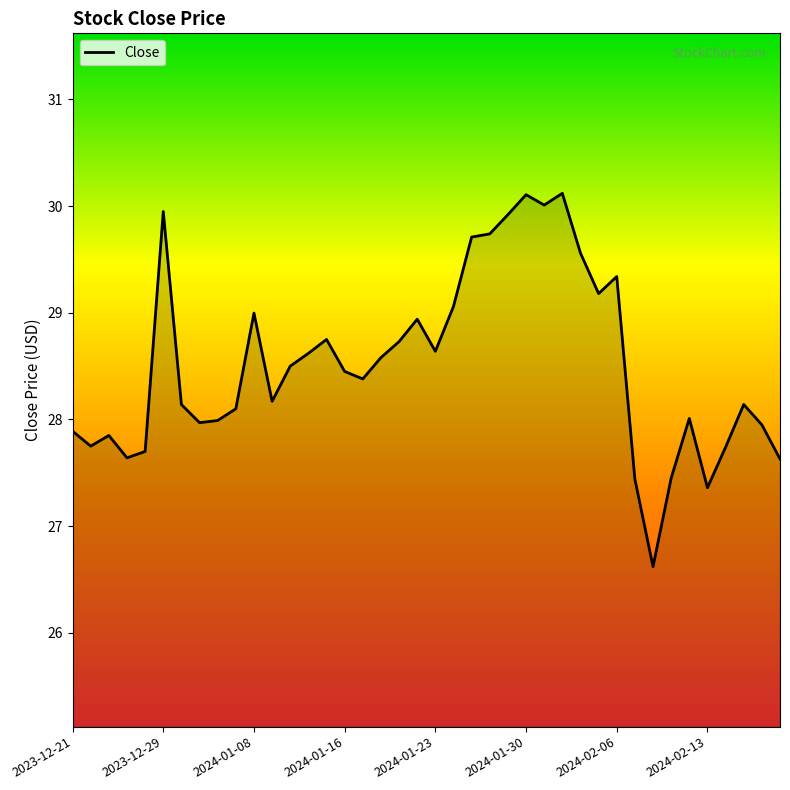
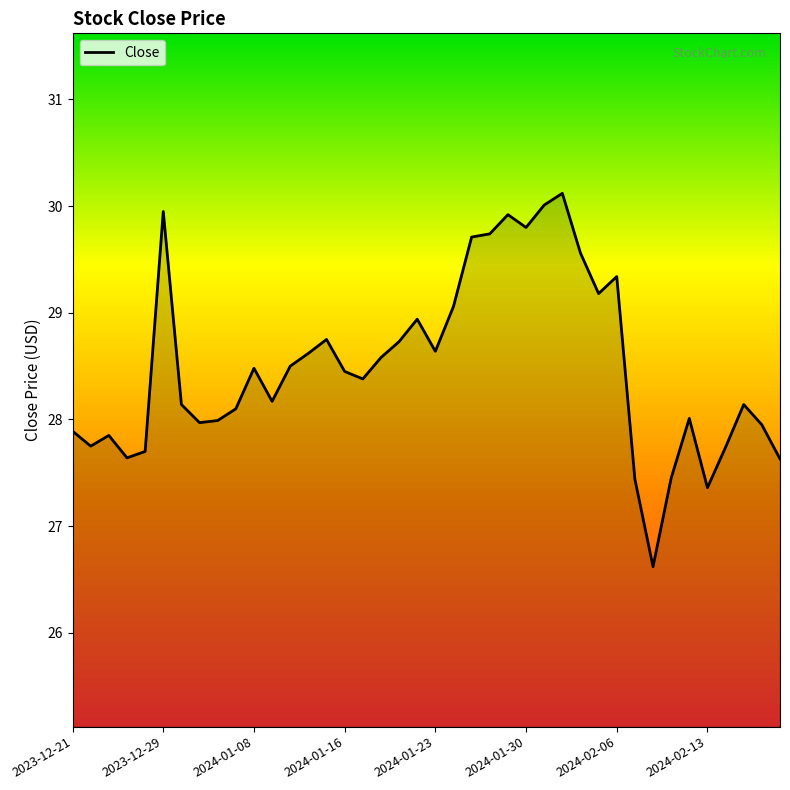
  {
    "2023-12-21": 27.89,
    "2023-12-29": 29.95,
-   "2024-01-08": 29.00,
+   "2024-01-08": 28.48,
    "2024-01-16": 28.45,
    "2024-01-23": 28.64,
-   "2024-01-30": 30.11,
+   "2024-01-30": 29.80,
    "2024-02-06": 29.34,
    "2024-02-13": 27.36
  }
